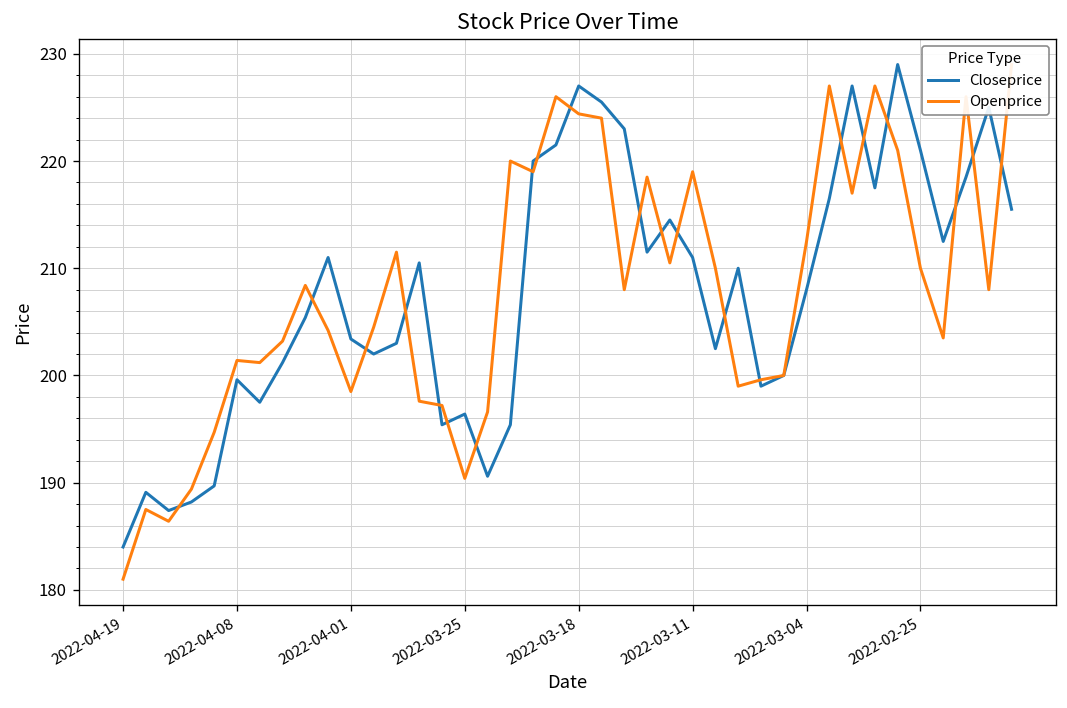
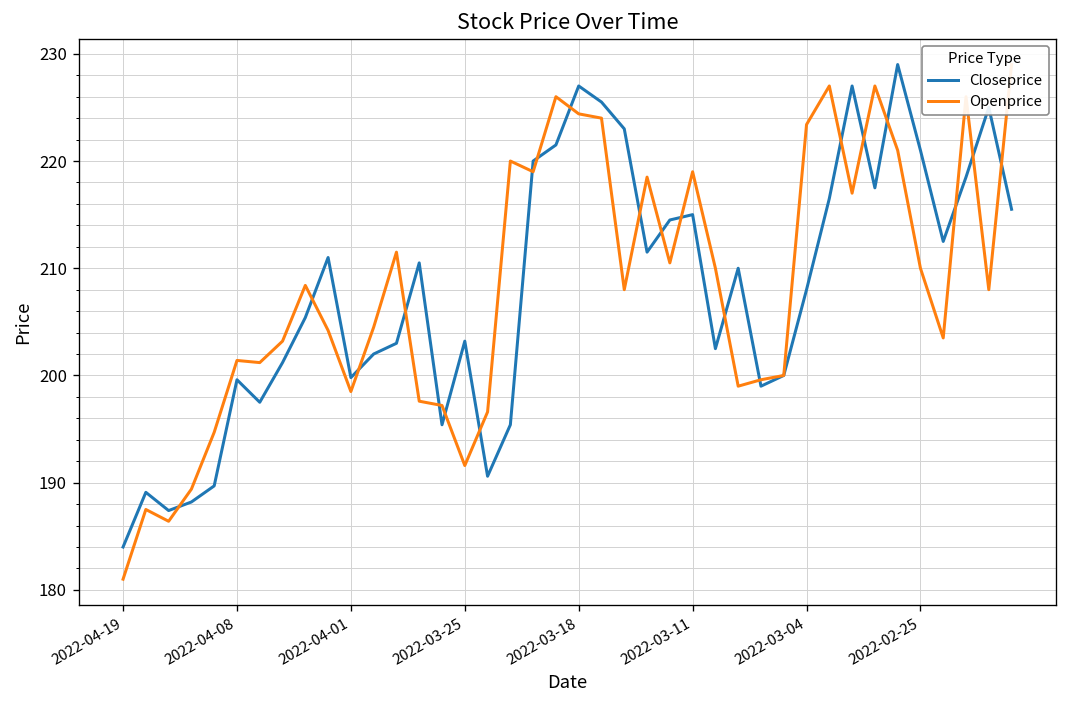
  {
    "Closeprice": {
      "2022-04-19": 184,
      "2022-04-08": 200,
-     "2022-04-01": 203,
-     "2022-03-25": 196,
+     "2022-04-01": 200,
+     "2022-03-25": 203,
      "2022-03-18": 227,
-     "2022-03-11": 211,
+     "2022-03-11": 215,
      "2022-03-04": 208,
      "2022-02-25": 221
    },
    "Openprice": {
      "2022-04-19": 181,
      "2022-04-08": 201,
      "2022-04-01": 199,
-     "2022-03-25": 190,
+     "2022-03-25": 192,
      "2022-03-18": 224,
      "2022-03-11": 219,
-     "2022-03-04": 213,
+     "2022-03-04": 223,
      "2022-02-25": 210
    }
  }
